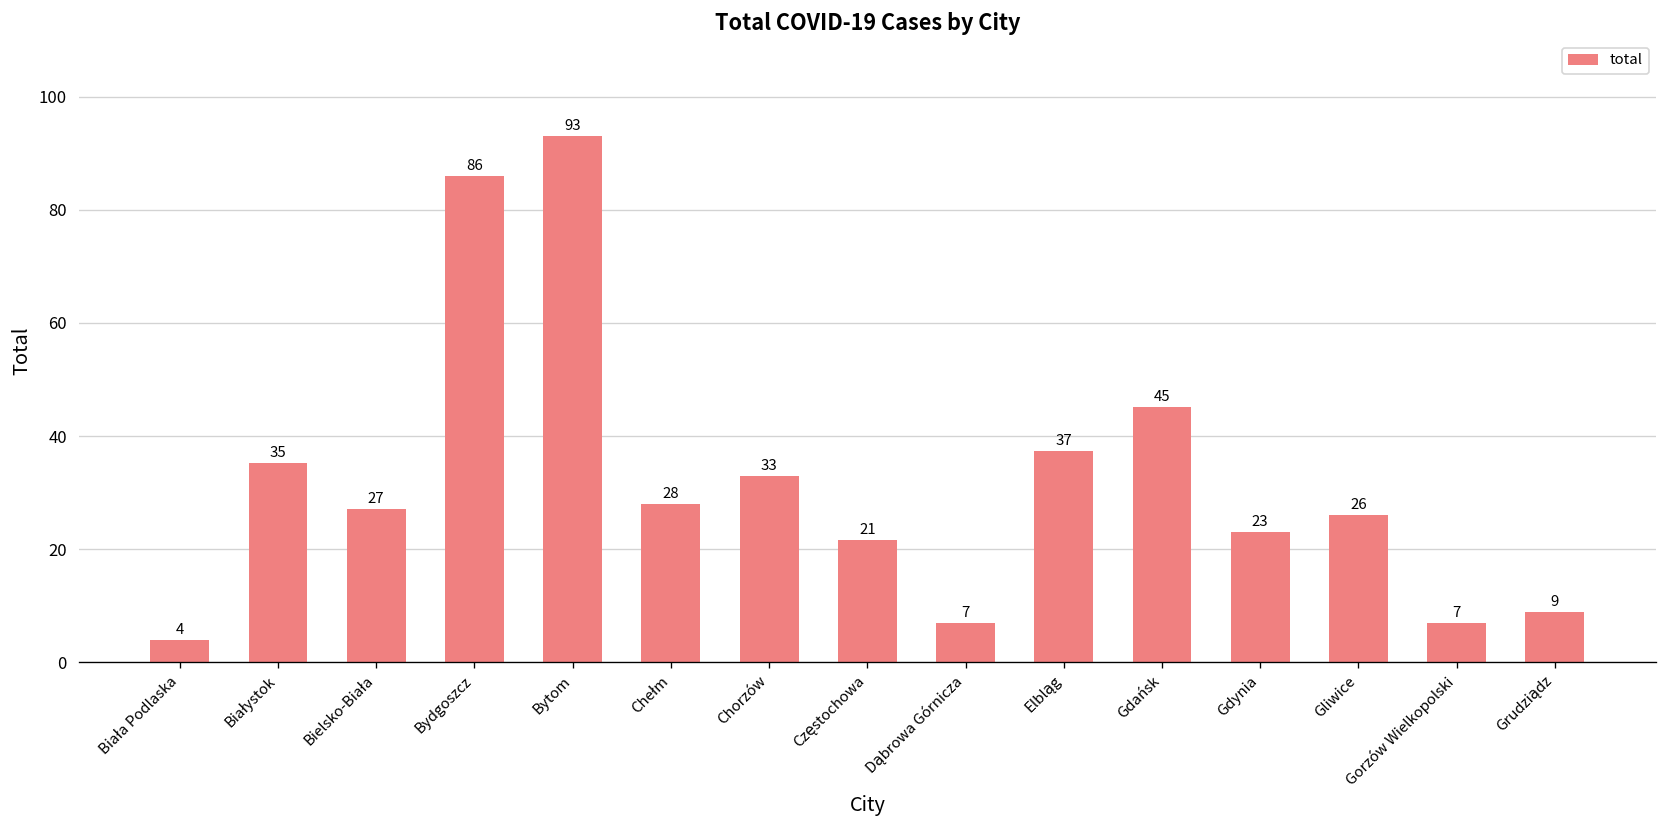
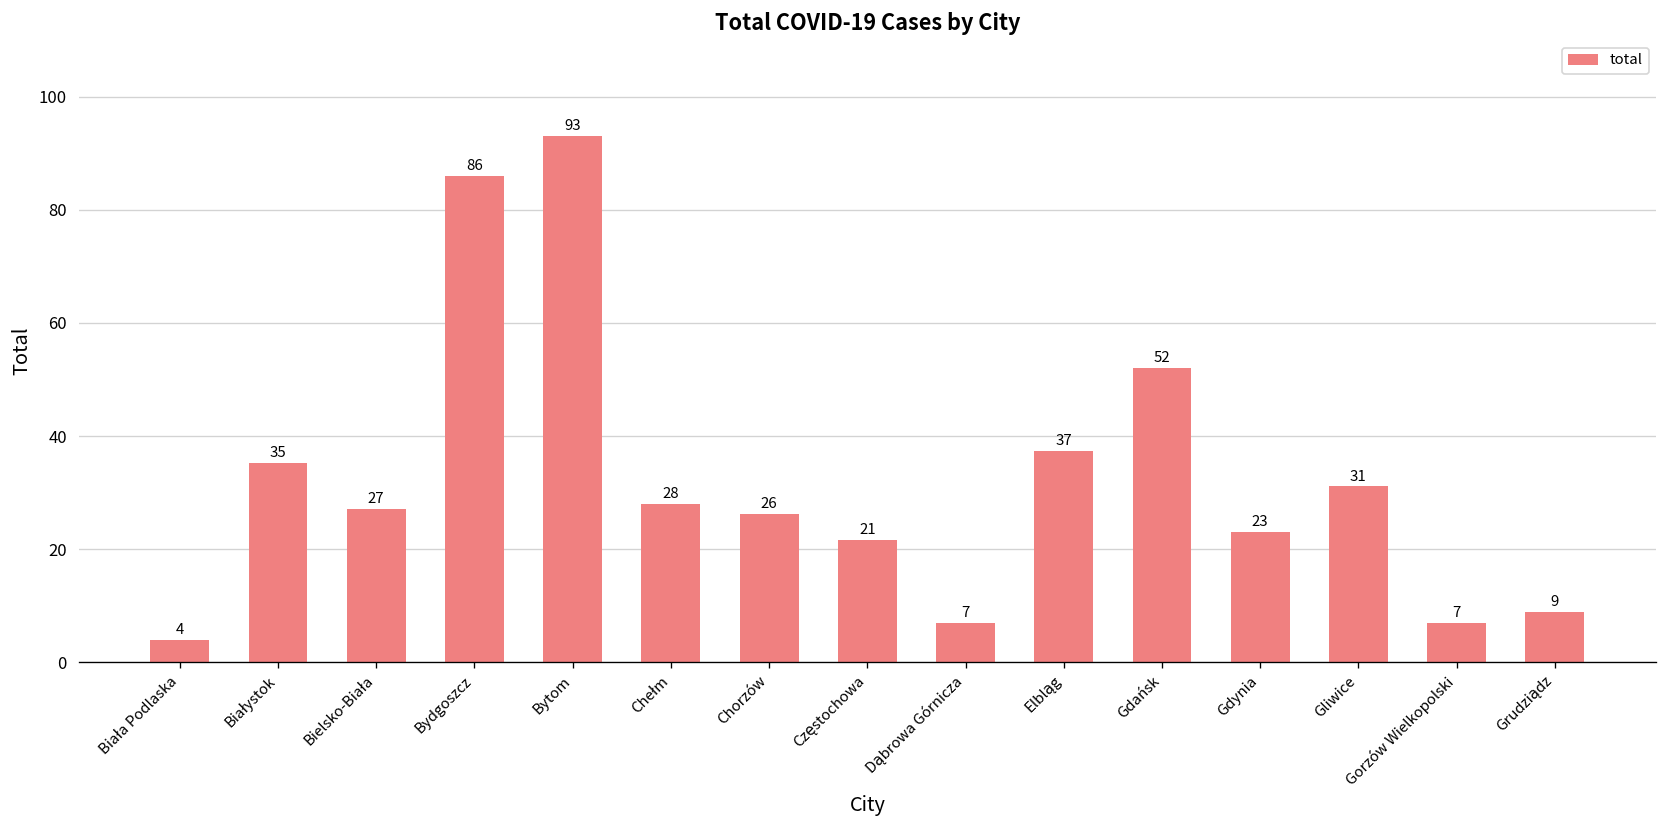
  {
    "Biała Podlaska": 4,
    "Białystok": 35,
    "Bielsko-Biała": 27,
    "Bydgoszcz": 86,
    "Bytom": 93,
    "Chełm": 28,
-   "Chorzów": 33,
+   "Chorzów": 26,
    "Dąbrowa Górnicza": 7,
    "Elbląg": 37,
-   "Gdańsk": 45,
+   "Gdańsk": 52,
    "Gdynia": 23,
-   "Gliwice": 26,
+   "Gliwice": 31,
    "Gorzów Wielkopolski": 7,
    "Grudziądz": 9
  }
